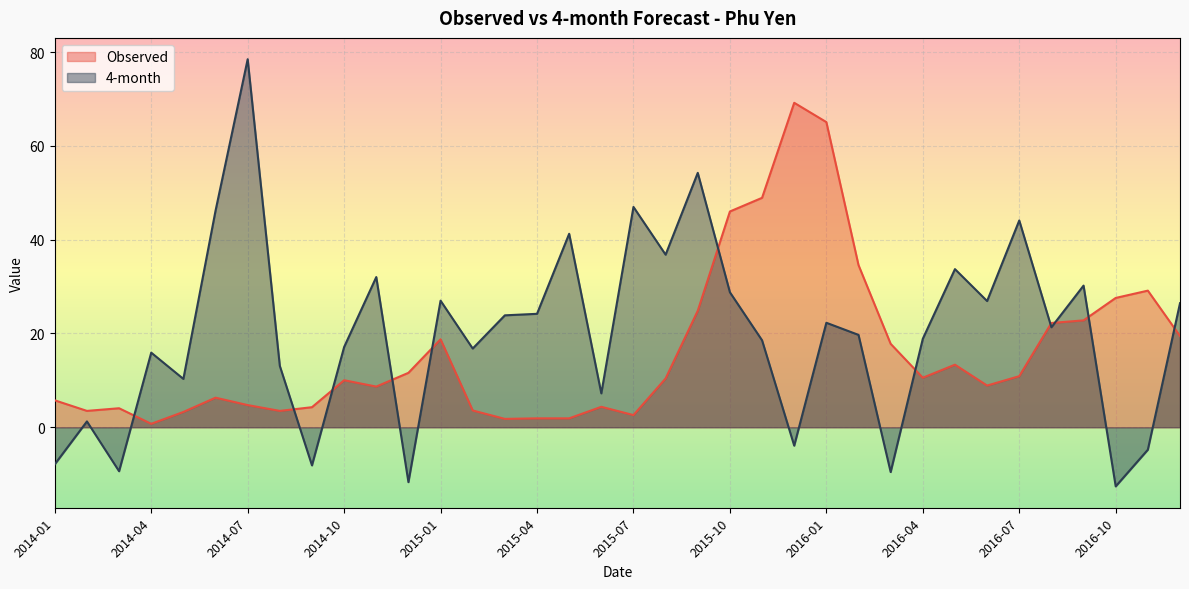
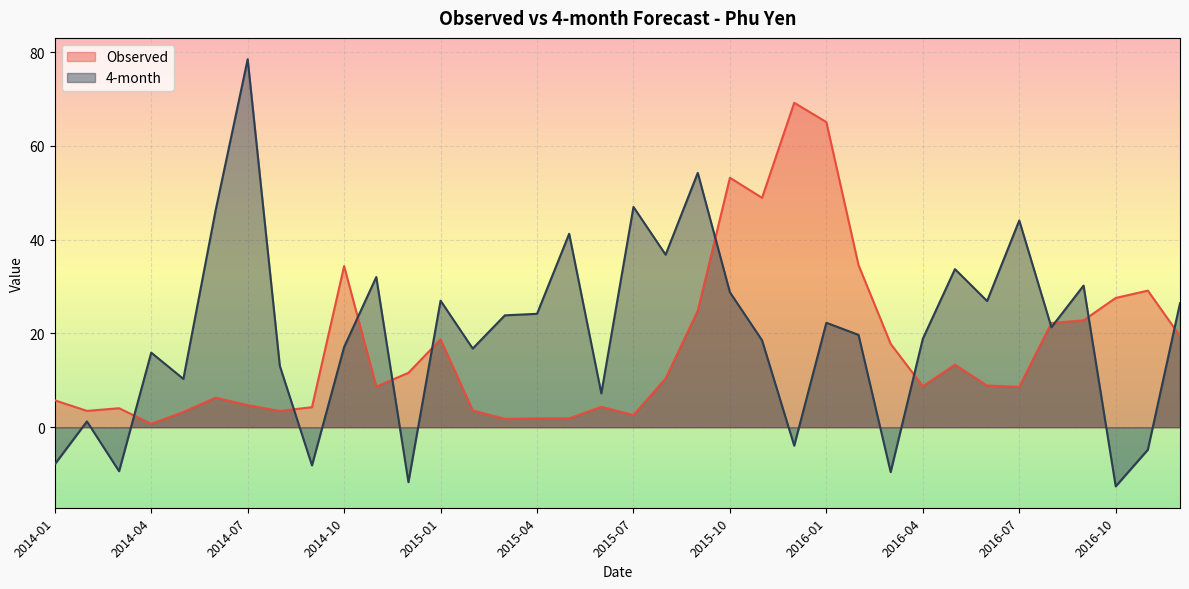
  {
    "Observed": {
      "2014-01": 6,
      "2014-04": 1,
      "2014-07": 5,
-     "2014-10": 10,
+     "2014-10": 34,
      "2015-01": 19,
      "2015-04": 2,
      "2015-07": 3,
-     "2015-10": 46,
+     "2015-10": 53,
      "2016-01": 65,
-     "2016-04": 11,
-     "2016-07": 11,
+     "2016-04": 9,
+     "2016-07": 9,
      "2016-10": 28
    }
  }
